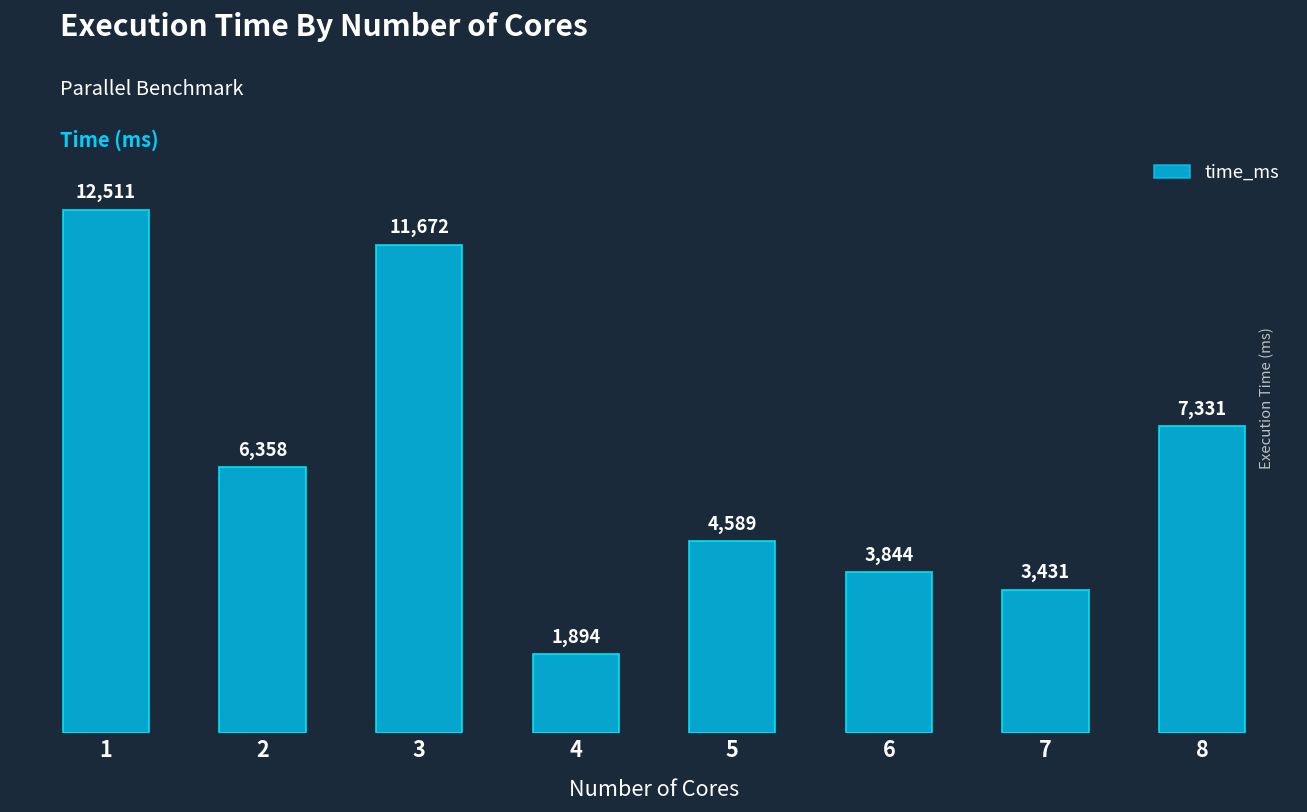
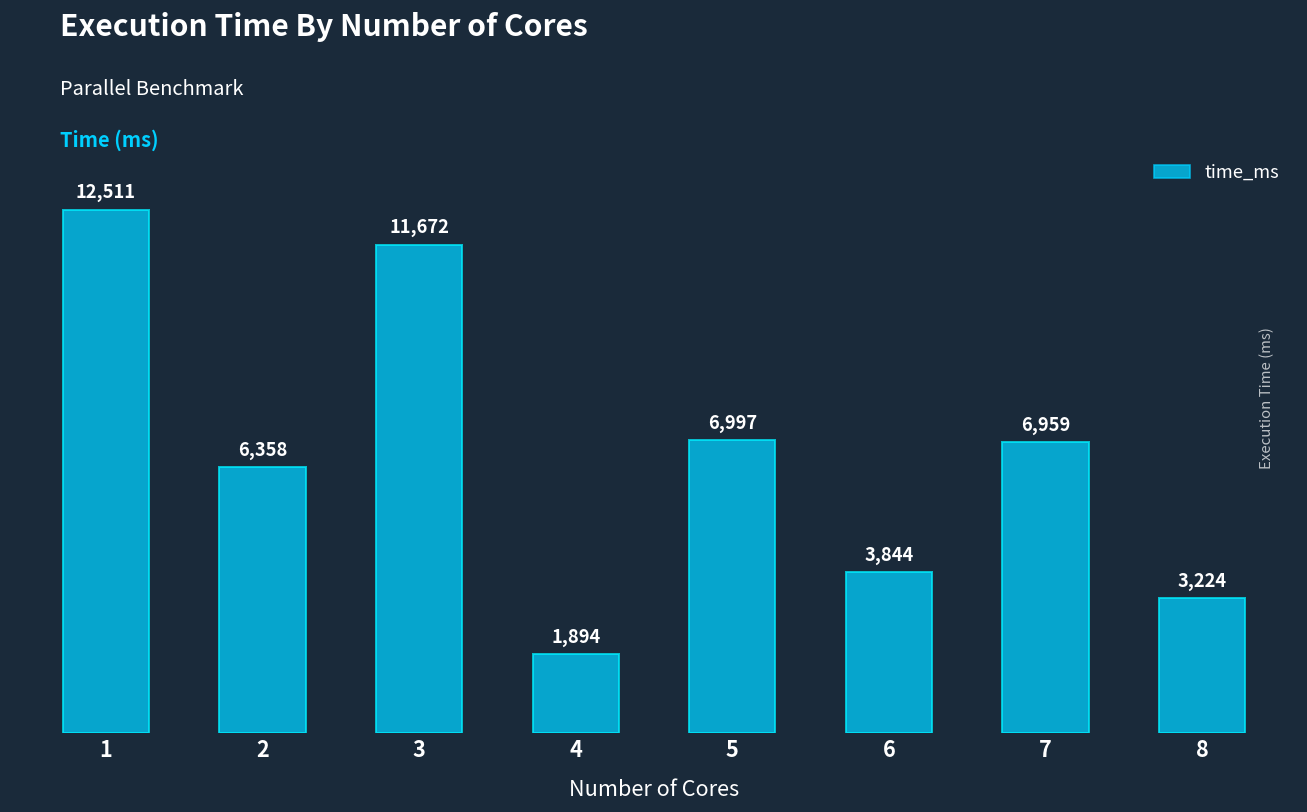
  {
    "1": "12,511",
    "2": "6,358",
    "3": "11,672",
    "4": "1,894",
-   "5": "4,589",
+   "5": "6,997",
    "6": "3,844",
-   "7": "3,431",
-   "8": "7,331"
+   "7": "6,959",
+   "8": "3,224"
  }
